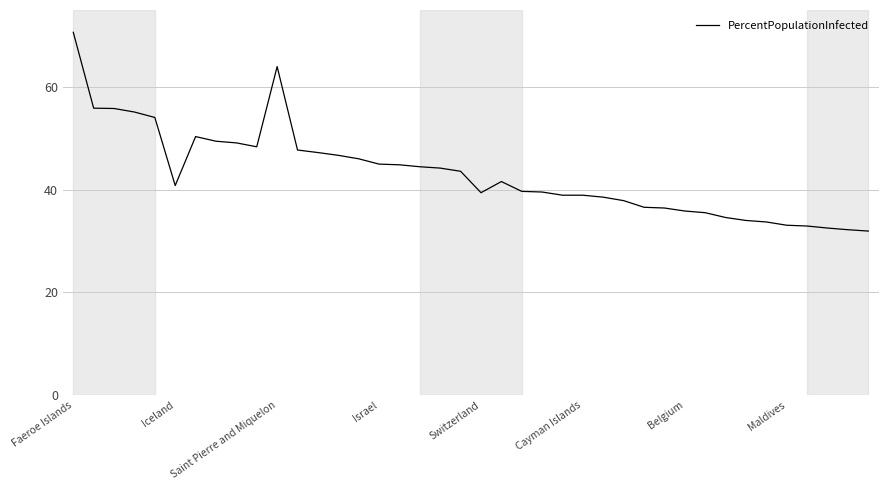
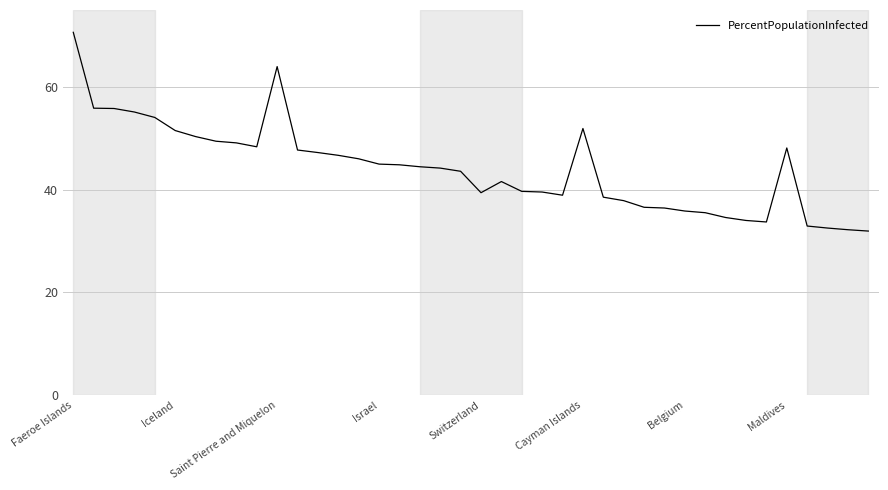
  {
    "Faeroe Islands": 71,
-   "Iceland": 41,
+   "Iceland": 52,
    "Saint Pierre and Miquelon": 64,
    "Israel": 45,
    "Switzerland": 39,
-   "Cayman Islands": 39,
+   "Cayman Islands": 52,
    "Belgium": 36,
-   "Maldives": 33
+   "Maldives": 48
  }
